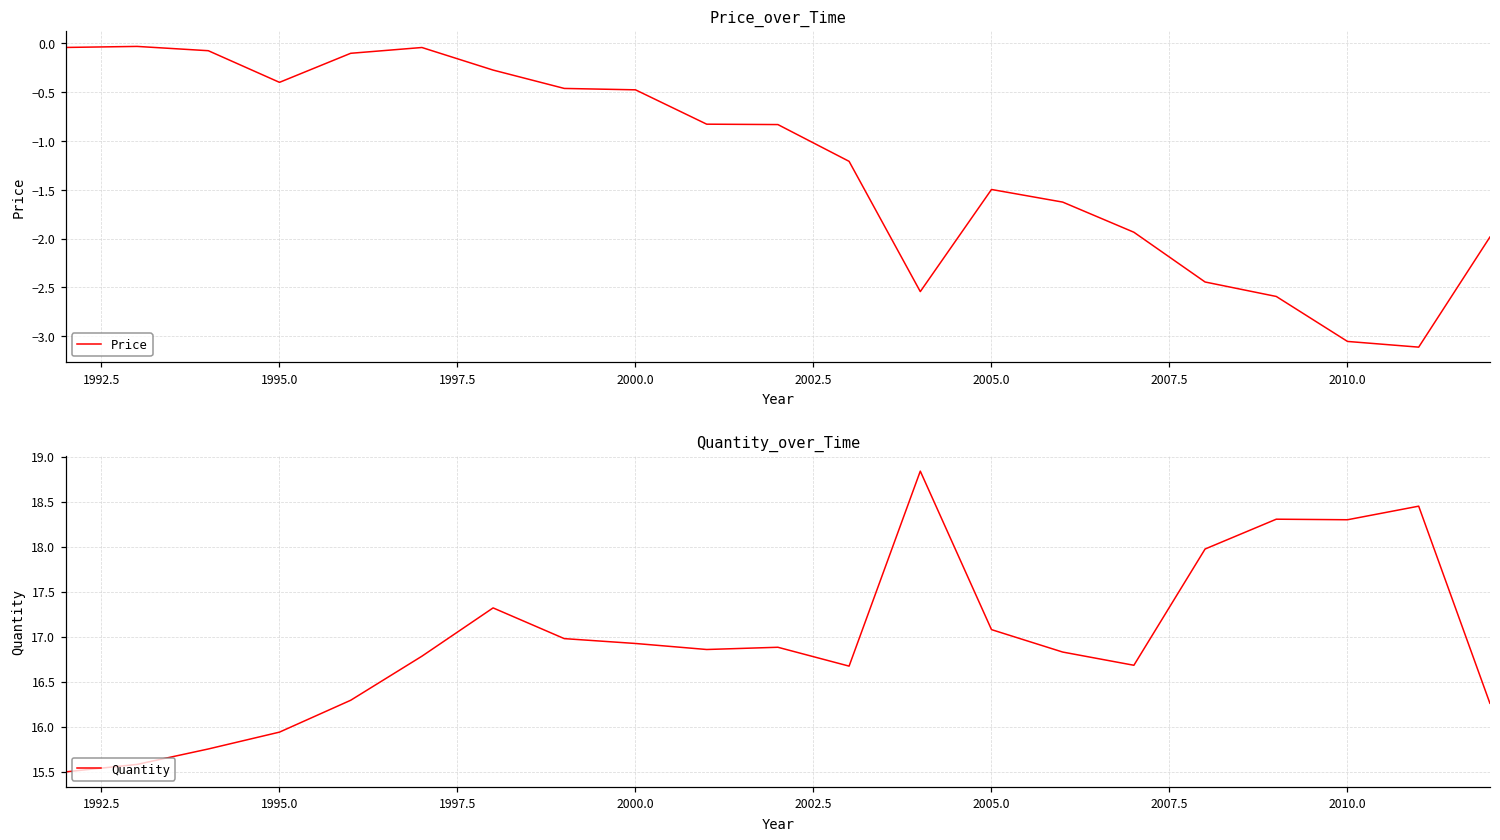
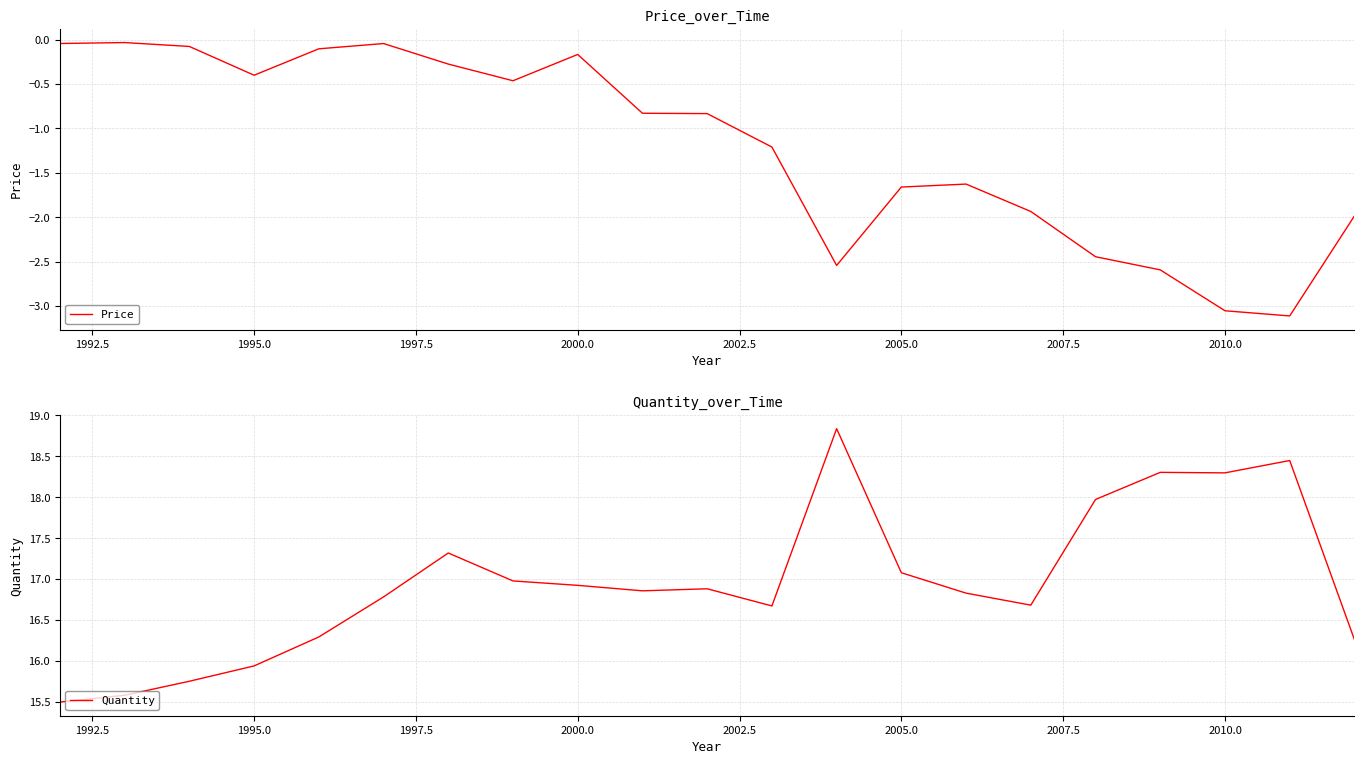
  {
    "Price_over_Time": {
      "1995.0": -0.4,
-     "2000.0": -0.5,
-     "2005.0": -1.5,
+     "2000.0": -0.2,
+     "2005.0": -1.7,
      "2010.0": -3.1
    },
    "Quantity_over_Time": {
      "1995.0": 15.9,
      "2000.0": 16.9,
      "2005.0": 17.1,
      "2010.0": 18.3
    }
  }
